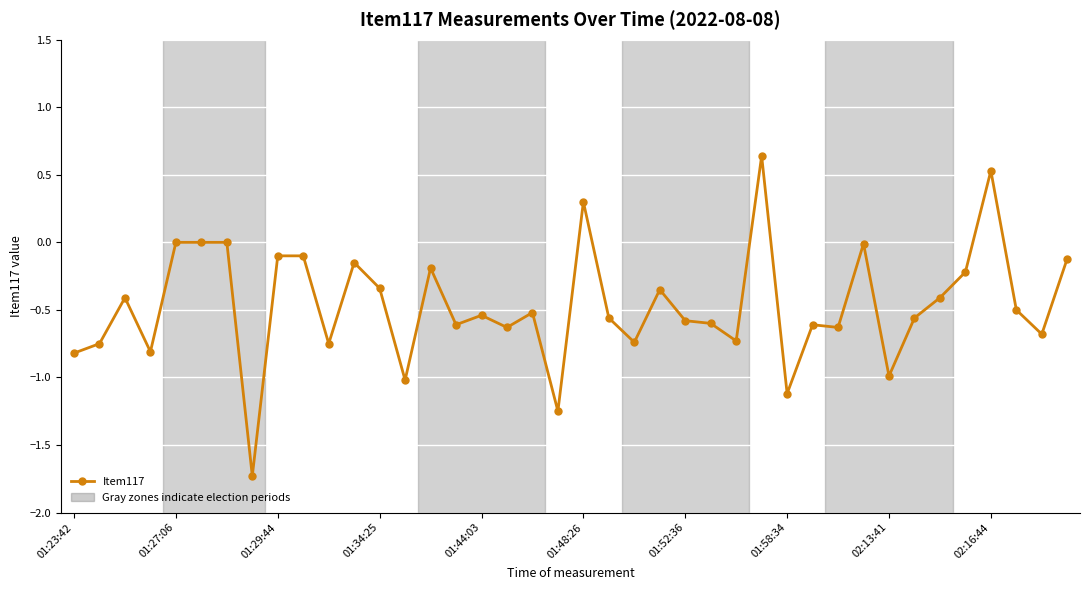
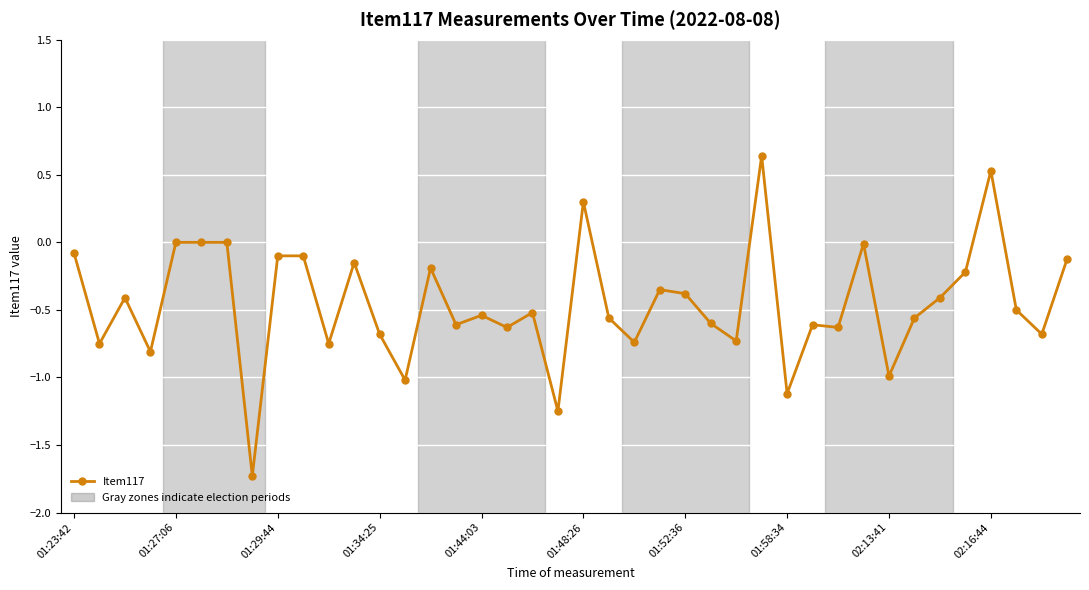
  {
-   "01:23:42": -0.82,
+   "01:23:42": -0.08,
    "01:29:44": -0.10,
-   "01:34:25": -0.34,
+   "01:34:25": -0.68,
    "01:44:03": -0.54,
    "01:48:26": 0.30,
-   "01:52:36": -0.58,
+   "01:52:36": -0.38,
    "01:58:34": -1.12,
    "02:16:44": 0.53
  }
